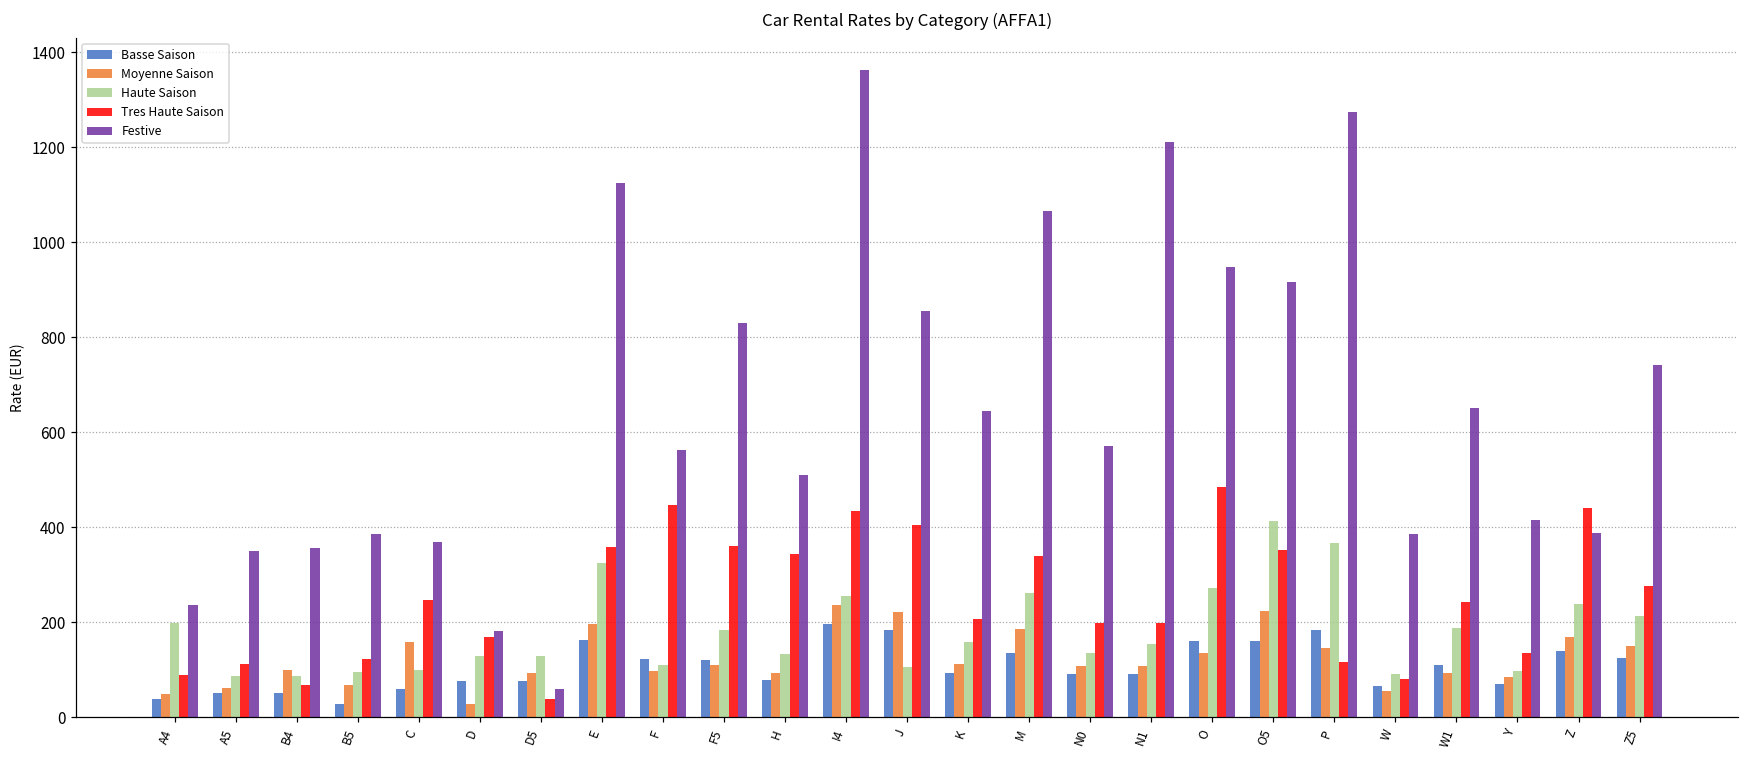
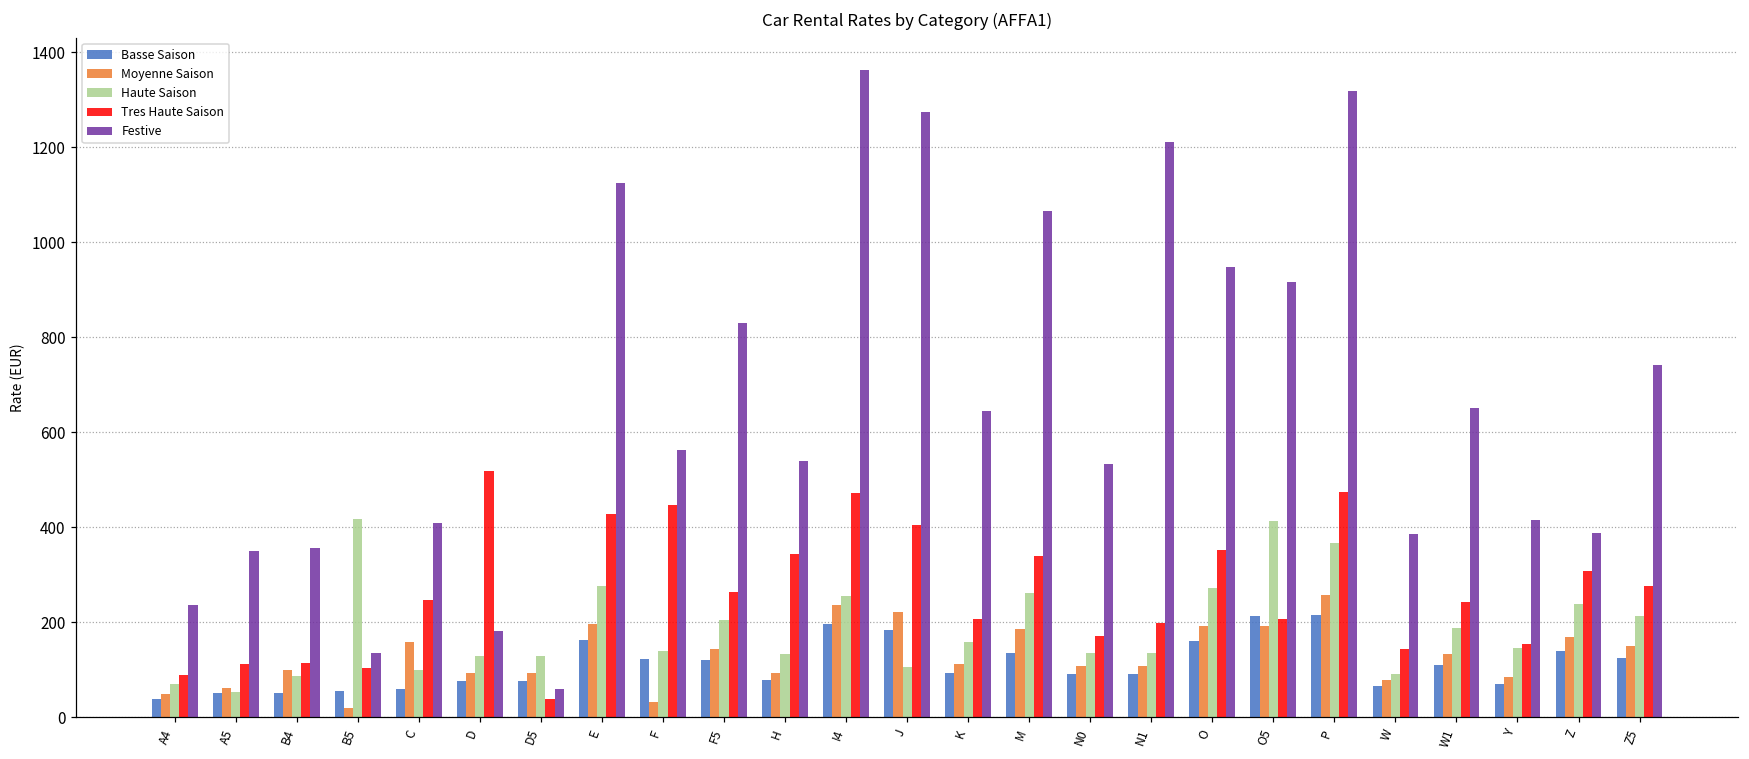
  {
    "Basse Saison": {
      "A4": 40,
      "A5": 50,
      "B4": 50,
-     "B5": 30,
+     "B5": 60,
      "C": 60,
      "D": 80,
      "D5": 80,
      "E": 160,
      "F": 120,
      "F5": 120,
      "H": 80,
      "I4": 200,
      "J": 180,
      "K": 90,
      "M": 130,
      "N0": 90,
      "N1": 90,
      "O": 160,
-     "O5": 160,
-     "P": 180,
+     "O5": 210,
+     "P": 220,
      "W": 70,
      "W1": 110,
      "Y": 70,
      "Z": 140,
      "Z5": 130
    },
    "Moyenne Saison": {
      "A4": 50,
      "A5": 60,
      "B4": 100,
-     "B5": 70,
+     "B5": 20,
      "C": 160,
-     "D": 30,
+     "D": 90,
      "D5": 90,
      "E": 200,
-     "F": 100,
-     "F5": 110,
+     "F": 30,
+     "F5": 140,
      "H": 90,
      "I4": 240,
      "J": 220,
      "K": 110,
      "M": 190,
      "N0": 110,
      "N1": 110,
-     "O": 140,
-     "O5": 220,
-     "P": 150,
-     "W": 60,
-     "W1": 90,
+     "O": 190,
+     "O5": 190,
+     "P": 260,
+     "W": 80,
+     "W1": 130,
      "Y": 80,
      "Z": 170,
      "Z5": 150
    },
    "Haute Saison": {
-     "A4": 200,
-     "A5": 90,
+     "A4": 70,
+     "A5": 50,
      "B4": 90,
-     "B5": 100,
+     "B5": 420,
      "C": 100,
      "D": 130,
      "D5": 130,
-     "E": 330,
-     "F": 110,
-     "F5": 180,
+     "E": 280,
+     "F": 140,
+     "F5": 200,
      "H": 130,
      "I4": 260,
      "J": 110,
      "K": 160,
      "M": 260,
      "N0": 140,
-     "N1": 150,
+     "N1": 140,
      "O": 270,
      "O5": 410,
      "P": 370,
      "W": 90,
      "W1": 190,
-     "Y": 100,
+     "Y": 150,
      "Z": 240,
      "Z5": 210
    },
    "Tres Haute Saison": {
      "A4": 90,
      "A5": 110,
-     "B4": 70,
-     "B5": 120,
+     "B4": 110,
+     "B5": 100,
      "C": 250,
-     "D": 170,
+     "D": 520,
      "D5": 40,
-     "E": 360,
+     "E": 430,
      "F": 450,
-     "F5": 360,
+     "F5": 260,
      "H": 340,
-     "I4": 430,
+     "I4": 470,
      "J": 410,
      "K": 210,
      "M": 340,
-     "N0": 200,
+     "N0": 170,
      "N1": 200,
-     "O": 480,
-     "O5": 350,
-     "P": 120,
-     "W": 80,
+     "O": 350,
+     "O5": 210,
+     "P": 470,
+     "W": 140,
      "W1": 240,
-     "Y": 130,
-     "Z": 440,
+     "Y": 150,
+     "Z": 310,
      "Z5": 280
    },
    "Festive": {
      "A4": 240,
      "A5": 350,
      "B4": 360,
-     "B5": 390,
-     "C": 370,
+     "B5": 130,
+     "C": 410,
      "D": 180,
      "D5": 60,
      "E": 1130,
      "F": 560,
      "F5": 830,
-     "H": 510,
+     "H": 540,
      "I4": 1360,
-     "J": 850,
+     "J": 1270,
      "K": 650,
      "M": 1070,
-     "N0": 570,
+     "N0": 530,
      "N1": 1210,
      "O": 950,
      "O5": 920,
-     "P": 1270,
+     "P": 1320,
      "W": 390,
      "W1": 650,
      "Y": 410,
      "Z": 390,
      "Z5": 740
    }
  }
